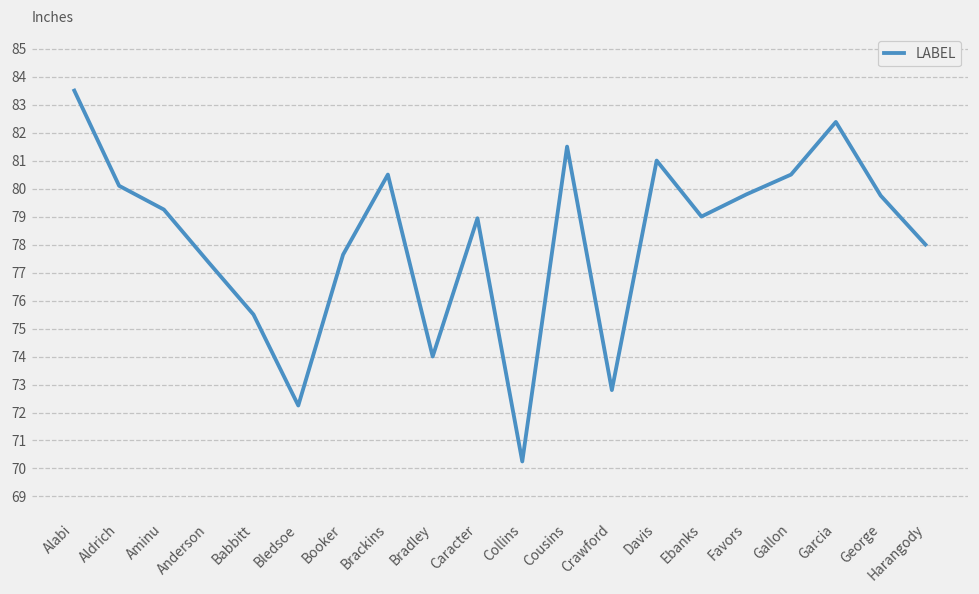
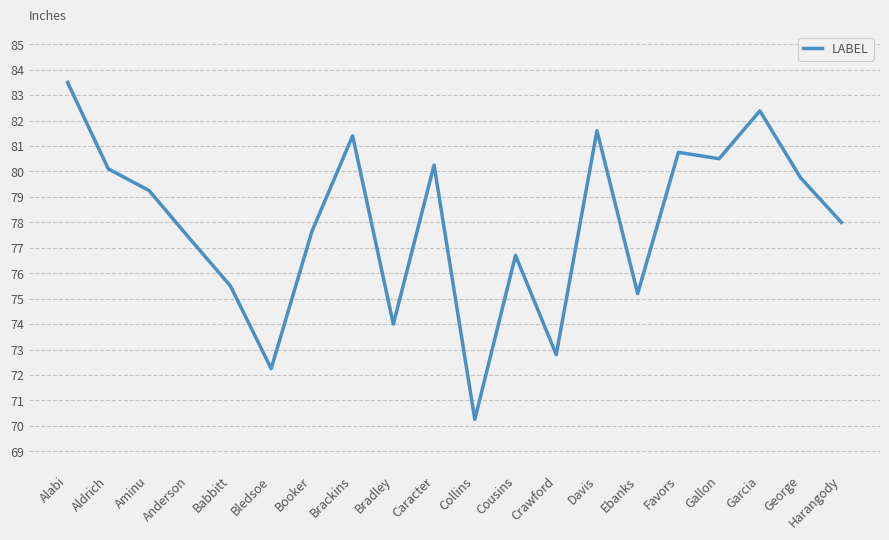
  {
    "Alabi": 83.5,
    "Aldrich": 80.1,
    "Aminu": 79.3,
    "Anderson": 77.4,
    "Babbitt": 75.5,
    "Bledsoe": 72.3,
    "Booker": 77.6,
-   "Brackins": 80.5,
+   "Brackins": 81.4,
    "Bradley": 74.0,
-   "Caracter": 78.9,
+   "Caracter": 80.3,
    "Collins": 70.3,
-   "Cousins": 81.5,
+   "Cousins": 76.7,
    "Crawford": 72.8,
-   "Davis": 81.0,
-   "Ebanks": 79.0,
-   "Favors": 79.8,
+   "Davis": 81.6,
+   "Ebanks": 75.2,
+   "Favors": 80.8,
    "Gallon": 80.5,
    "Garcia": 82.4,
    "George": 79.8,
    "Harangody": 78.0
  }
